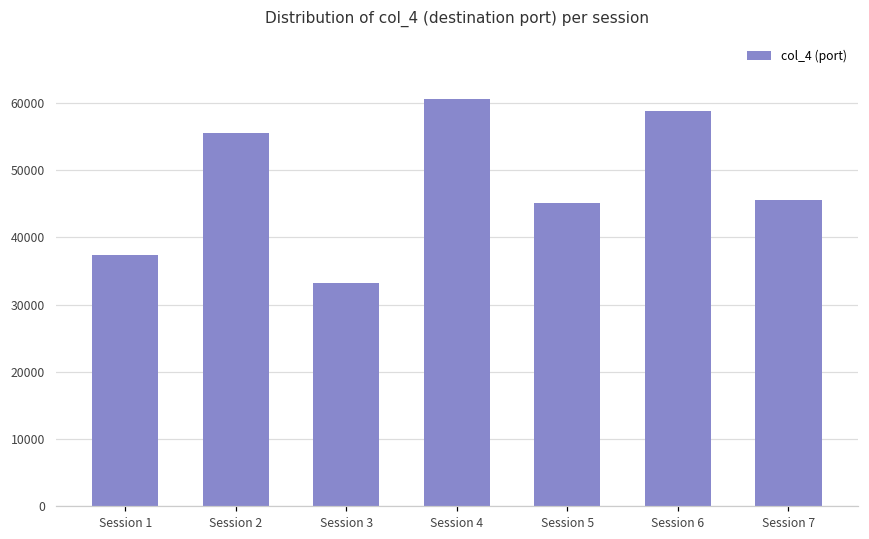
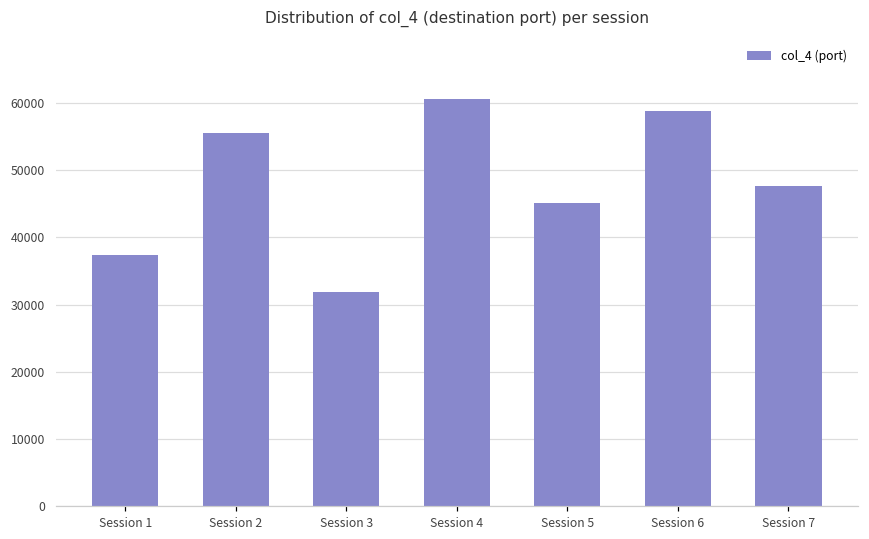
  {
    "Session 1": 37000,
    "Session 2": 56000,
-   "Session 3": 33000,
+   "Session 3": 32000,
    "Session 4": 61000,
    "Session 5": 45000,
    "Session 6": 59000,
-   "Session 7": 46000
+   "Session 7": 48000
  }
